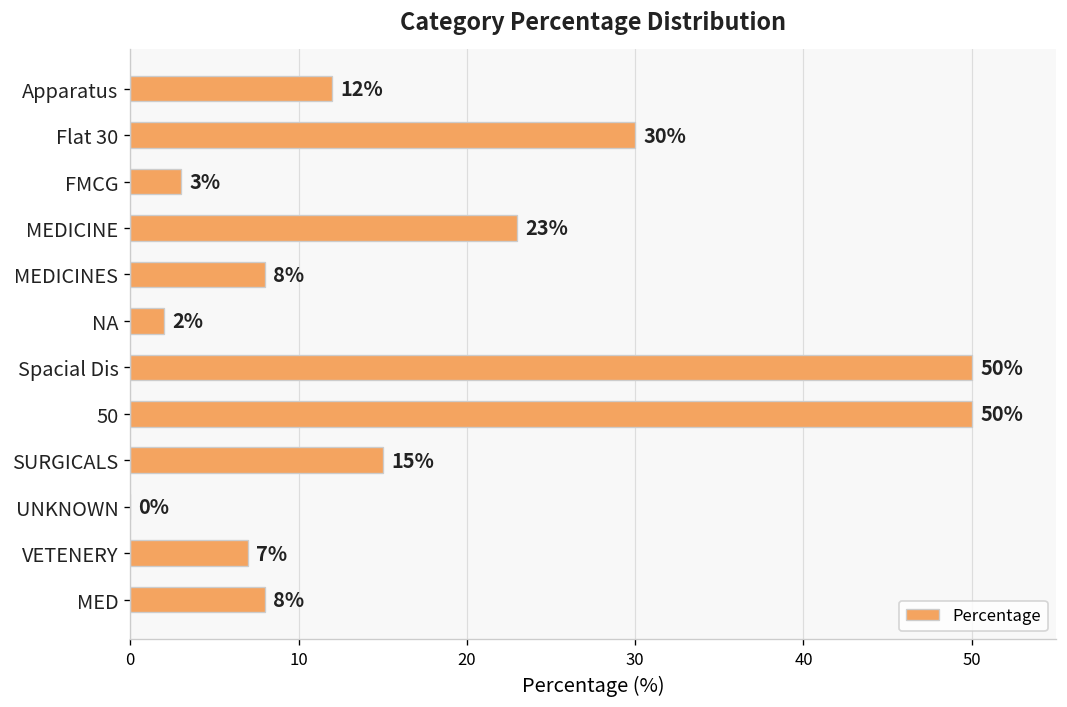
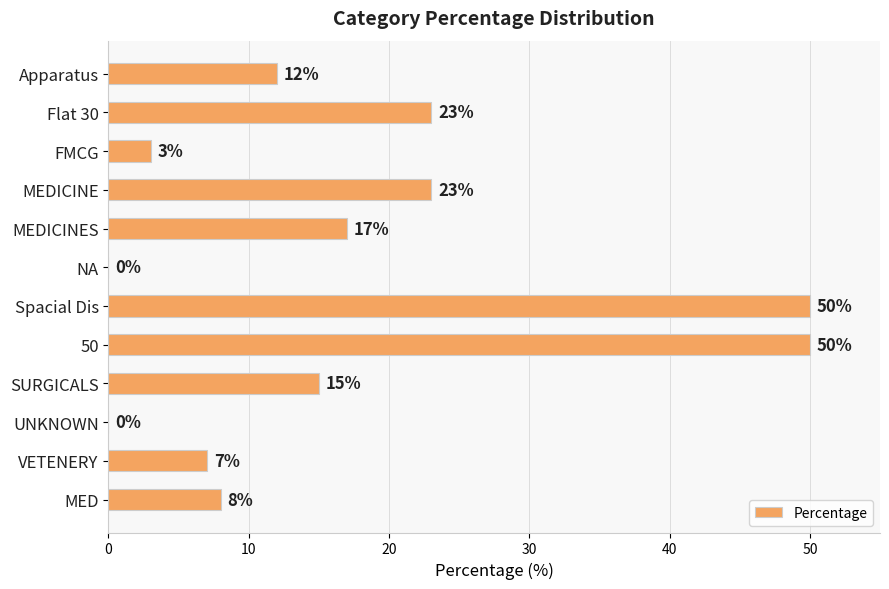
  {
    "Apparatus": "12%",
-   "Flat 30": "30%",
+   "Flat 30": "23%",
    "FMCG": "3%",
    "MEDICINE": "23%",
-   "MEDICINES": "8%",
-   "NA": "2%",
+   "MEDICINES": "17%",
+   "NA": "0%",
    "Spacial Dis": "50%",
    "50": "50%",
    "SURGICALS": "15%",
    "UNKNOWN": "0%",
    "VETENERY": "7%",
    "MED": "8%"
  }
